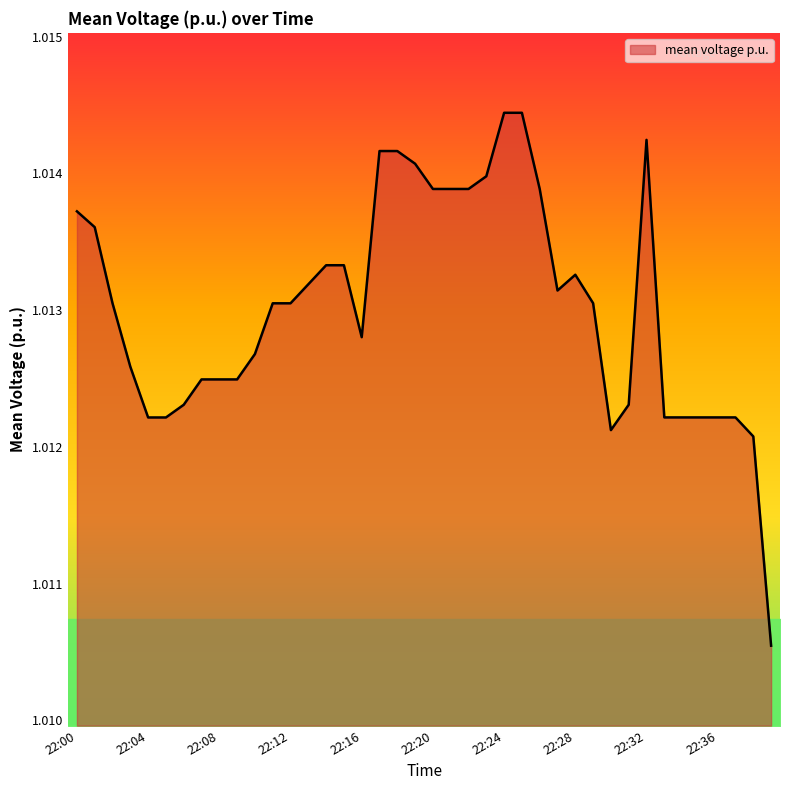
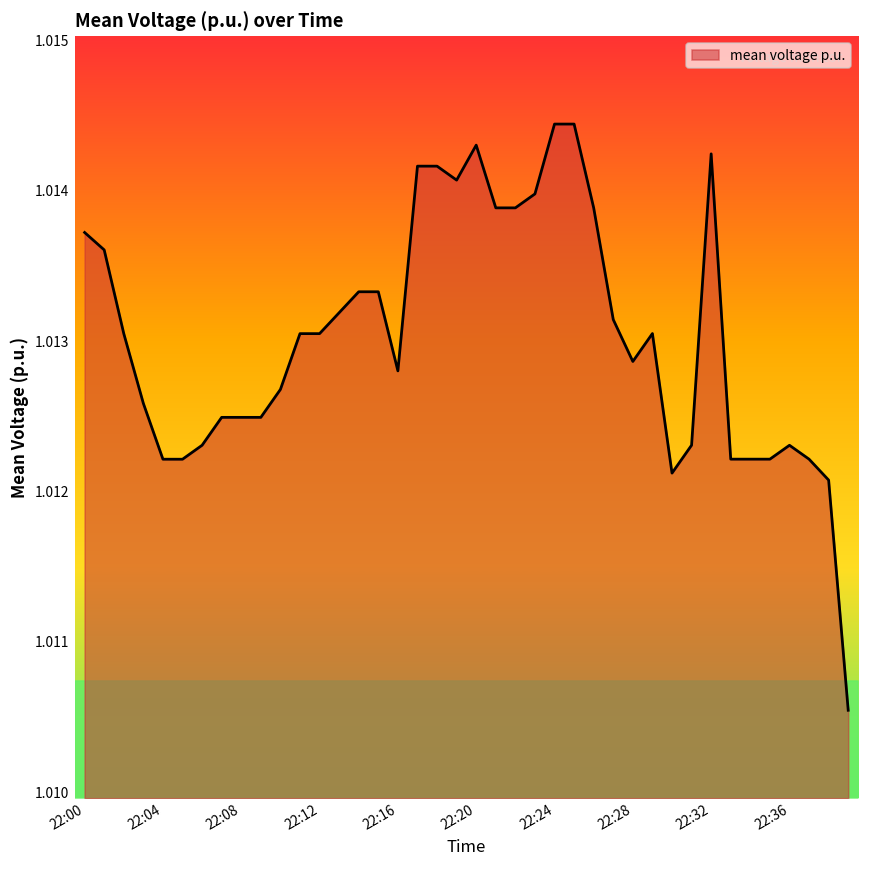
  {
    "mean voltage p.u.": {
      "22:00": 1.01372,
      "22:04": 1.01222,
      "22:08": 1.01249,
      "22:12": 1.01305,
      "22:16": 1.01280,
-     "22:20": 1.01389,
+     "22:20": 1.01430,
      "22:24": 1.01444,
-     "22:28": 1.01326,
+     "22:28": 1.01286,
      "22:32": 1.01425,
-     "22:36": 1.01222
+     "22:36": 1.01231
    }
  }
